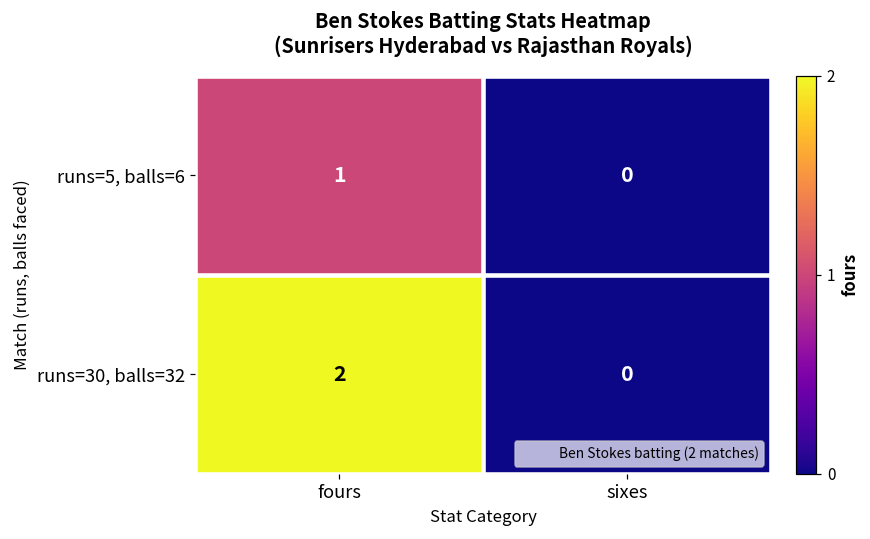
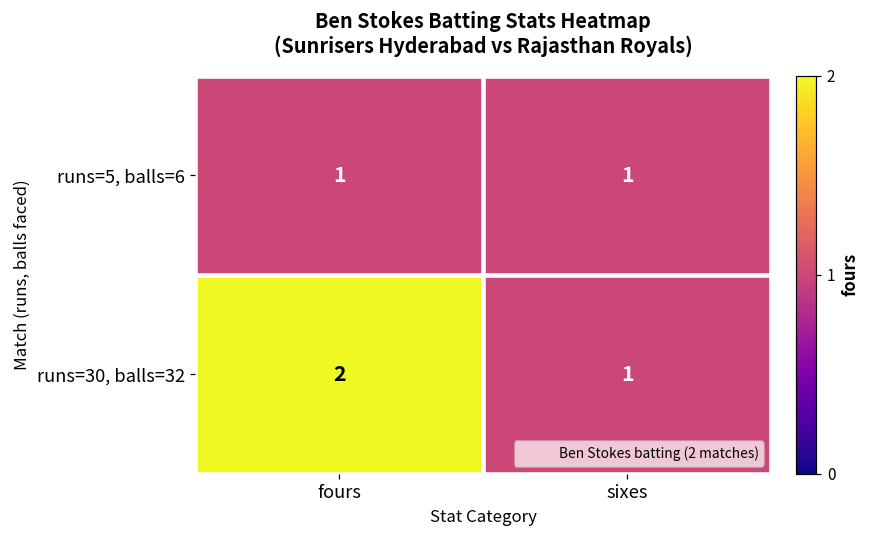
  {
    "runs=5, balls=6": {
      "fours": 1,
-     "sixes": 0
+     "sixes": 1
    },
    "runs=30, balls=32": {
      "fours": 2,
-     "sixes": 0
+     "sixes": 1
    }
  }
